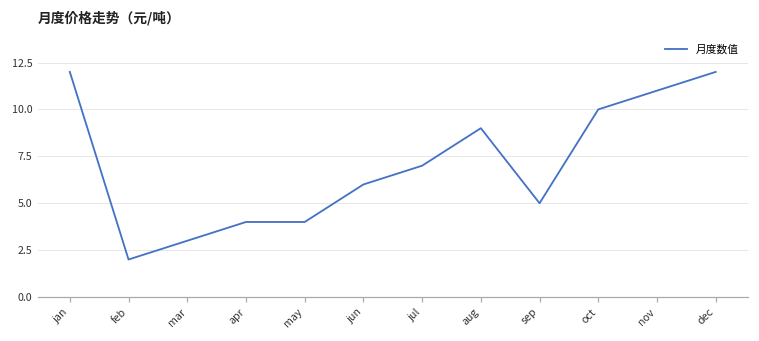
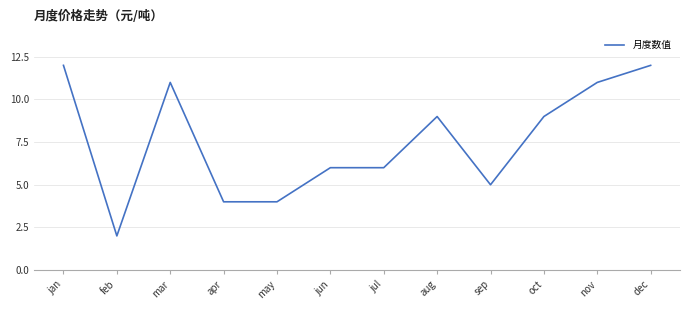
  {
    "jan": 12,
    "feb": 2,
-   "mar": 3,
+   "mar": 11,
    "apr": 4,
    "may": 4,
    "jun": 6,
-   "jul": 7,
+   "jul": 6,
    "aug": 9,
    "sep": 5,
-   "oct": 10,
+   "oct": 9,
    "nov": 11,
    "dec": 12
  }
